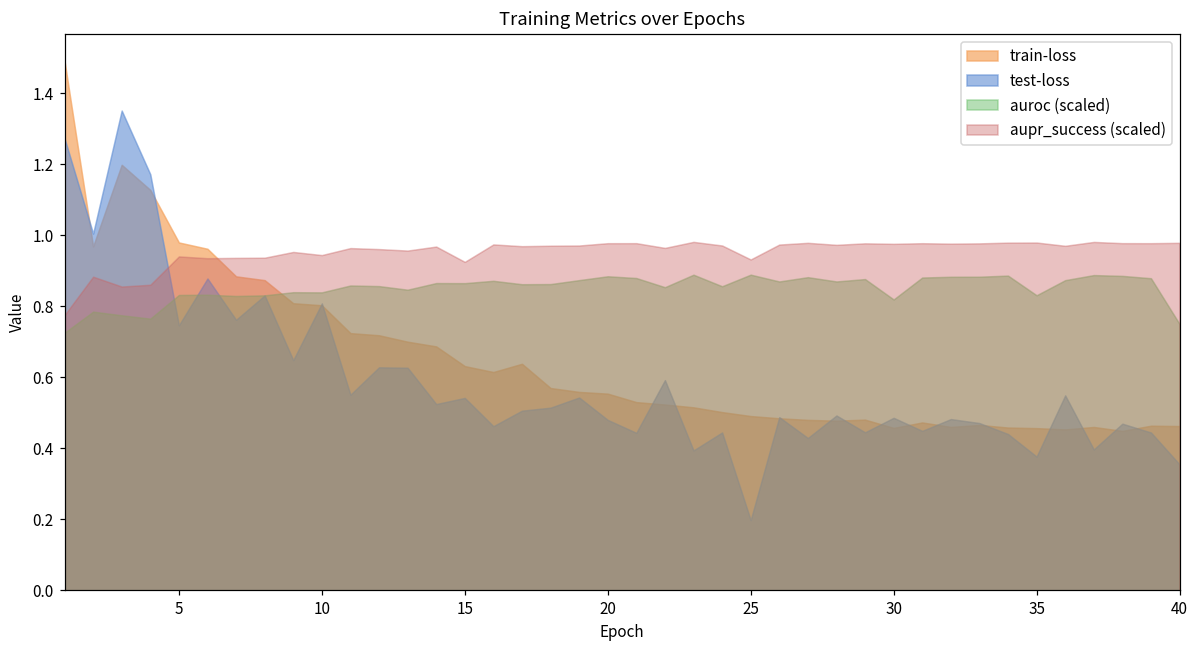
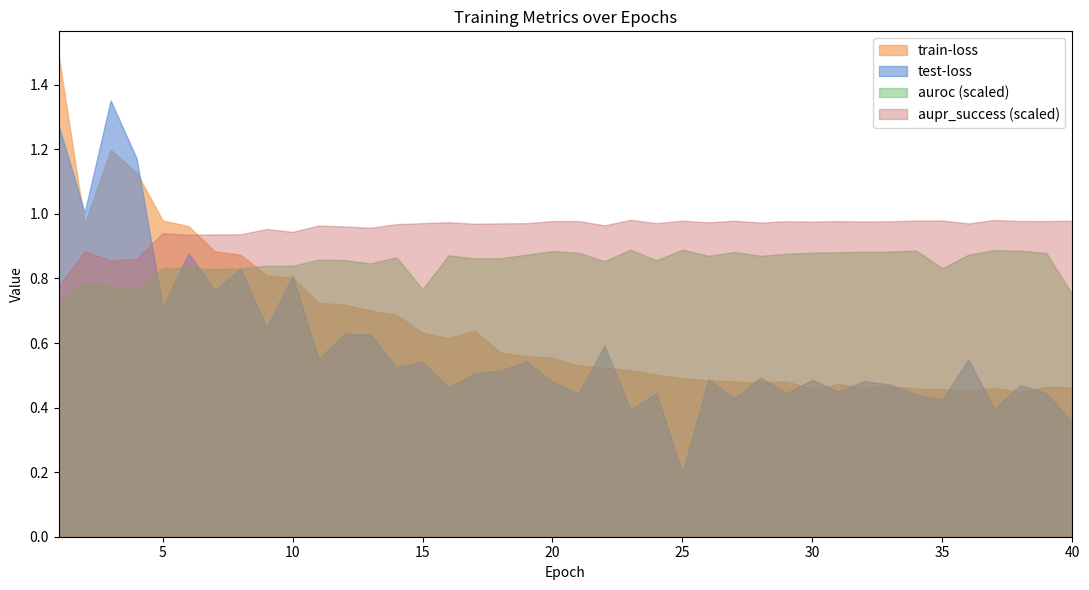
  {
    "train-loss": {
      "5": 0.98,
      "15": 0.63,
      "20": 0.55,
      "25": 0.49,
      "30": 0.46,
      "35": 0.46,
      "40": 0.46
    },
    "test-loss": {
-     "5": 0.75,
+     "5": 0.71,
      "15": 0.54,
      "20": 0.48,
      "25": 0.20,
      "30": 0.49,
-     "35": 0.38,
+     "35": 0.42,
      "40": 0.35
    },
    "auroc (scaled)": {
      "5": 0.83,
      "10": 0.84,
-     "15": 0.87,
+     "15": 0.77,
      "20": 0.88,
      "25": 0.89,
-     "30": 0.82,
+     "30": 0.88,
      "35": 0.83,
      "40": 0.75
    },
    "aupr_success (scaled)": {
      "5": 0.94,
      "10": 0.94,
-     "15": 0.93,
+     "15": 0.97,
      "20": 0.98,
-     "25": 0.93,
+     "25": 0.98,
      "30": 0.98,
      "35": 0.98,
      "40": 0.98
    }
  }
